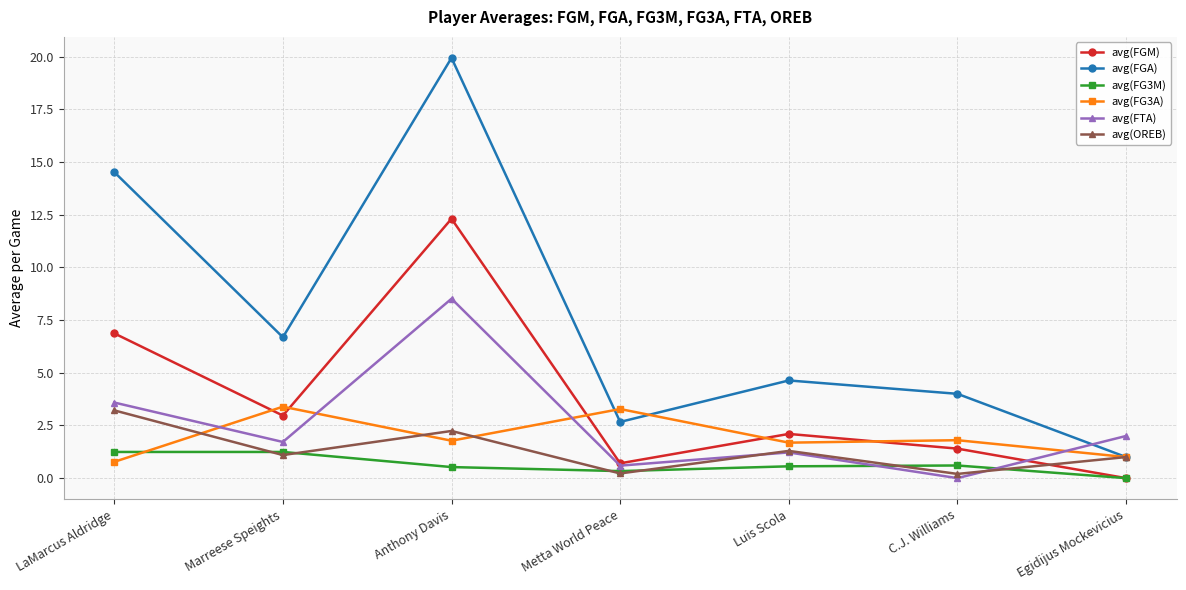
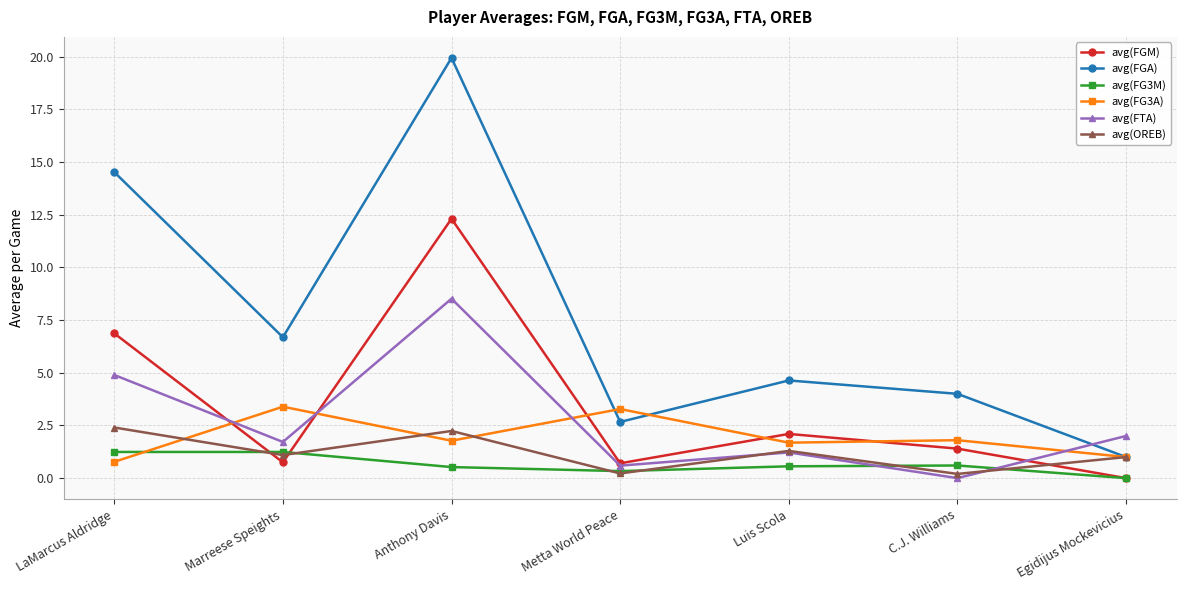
  {
    "avg(FGM)": {
      "LaMarcus Aldridge": 6.9,
-     "Marreese Speights": 3.0,
+     "Marreese Speights": 0.8,
      "Anthony Davis": 12.3,
      "Luis Scola": 2.1,
      "C.J. Williams": 1.4
    },
    "avg(FGA)": {
      "LaMarcus Aldridge": 14.5,
      "Marreese Speights": 6.7,
      "Anthony Davis": 19.9,
      "Metta World Peace": 2.7,
      "Luis Scola": 4.6,
      "C.J. Williams": 4.0
    },
    "avg(FG3M)": {
      "LaMarcus Aldridge": 1.2,
      "Marreese Speights": 1.2,
      "Anthony Davis": 0.5,
      "Luis Scola": 0.6,
      "C.J. Williams": 0.6
    },
    "avg(FG3A)": {
      "LaMarcus Aldridge": 0.8,
      "Marreese Speights": 3.4,
      "Anthony Davis": 1.8,
      "Metta World Peace": 3.3,
      "Luis Scola": 1.7,
      "C.J. Williams": 1.8
    },
    "avg(FTA)": {
-     "LaMarcus Aldridge": 3.6,
+     "LaMarcus Aldridge": 4.9,
      "Marreese Speights": 1.7,
      "Anthony Davis": 8.5,
      "C.J. Williams": 0.0,
      "Egidijus Mockevicius": 2.0
    },
    "avg(OREB)": {
-     "LaMarcus Aldridge": 3.2,
+     "LaMarcus Aldridge": 2.4,
      "Marreese Speights": 1.1,
      "Anthony Davis": 2.2,
      "C.J. Williams": 0.2
    }
  }
